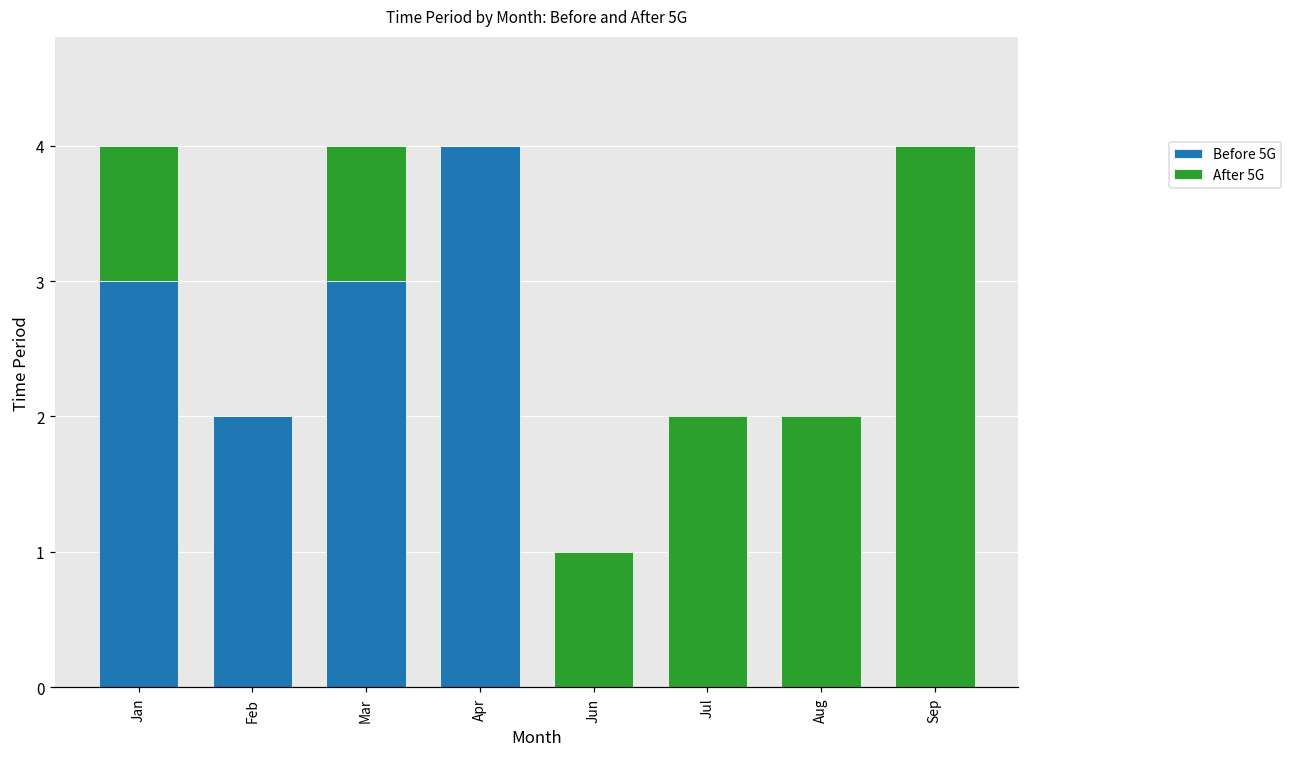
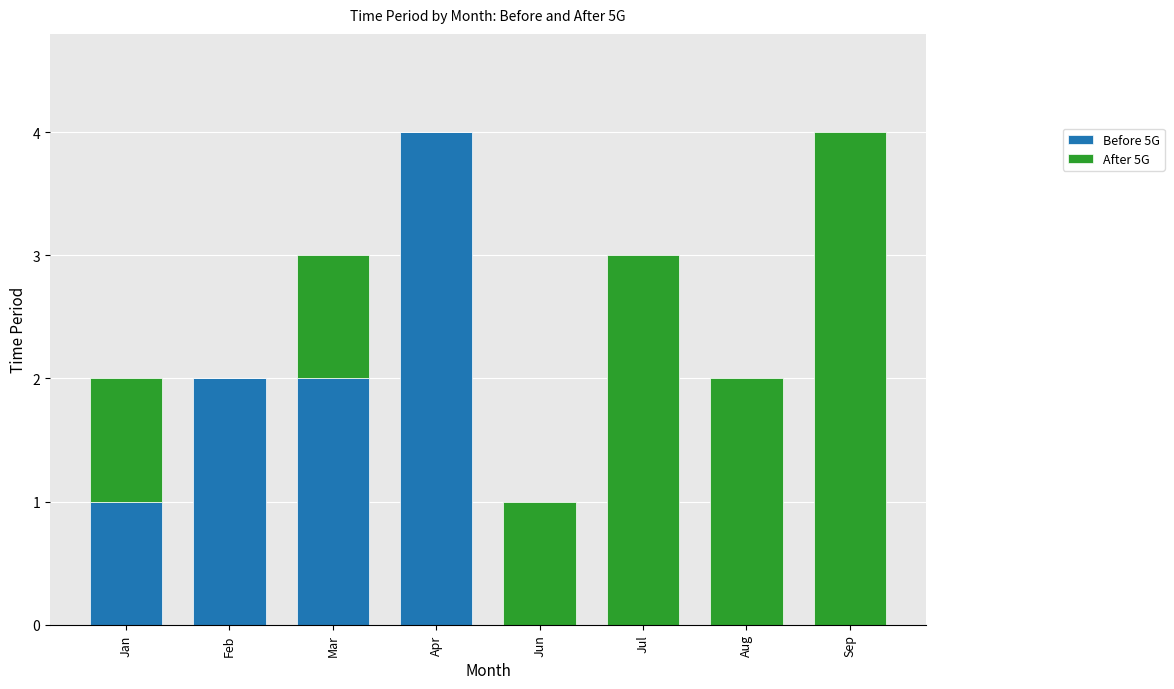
  {
    "Before 5G": {
-     "Jan": 3,
+     "Jan": 1,
      "Feb": 2,
-     "Mar": 3,
+     "Mar": 2,
      "Apr": 4,
      "Jun": 0,
      "Jul": 0,
      "Aug": 0,
      "Sep": 0
    },
    "After 5G": {
-     "Jul": 2
+     "Jul": 3
    }
  }
